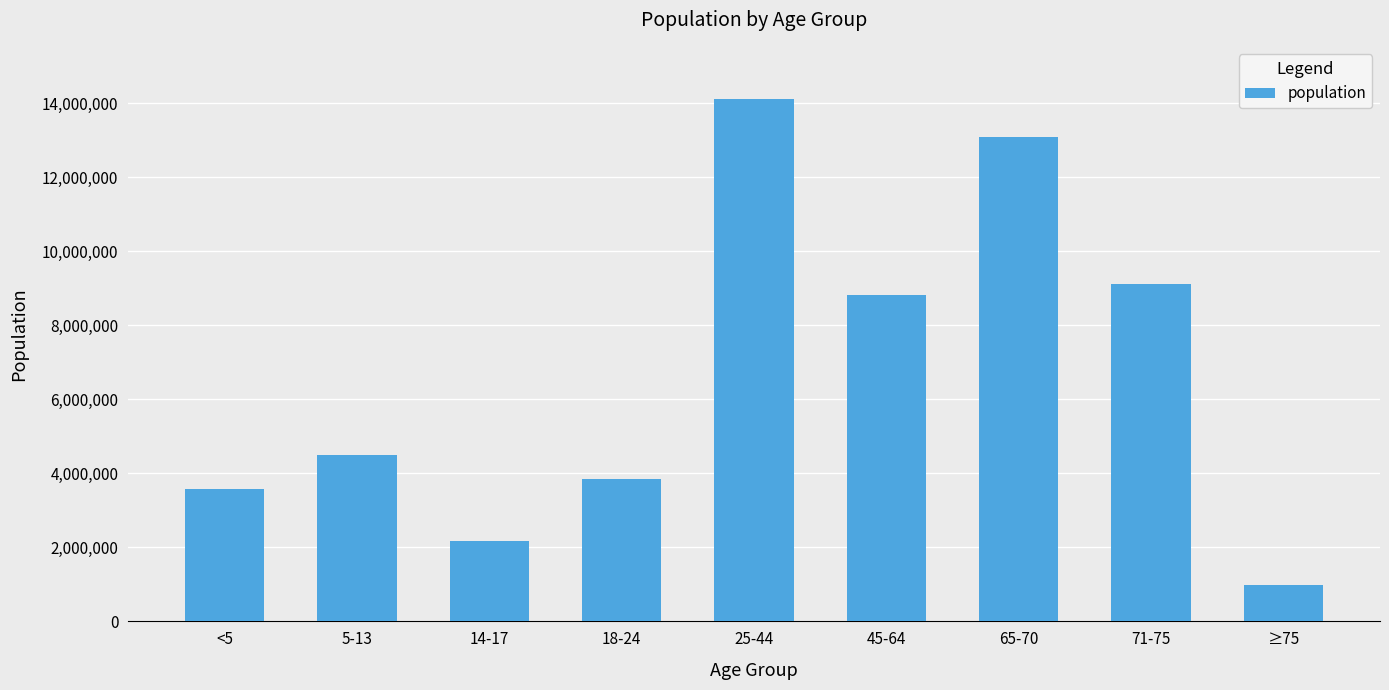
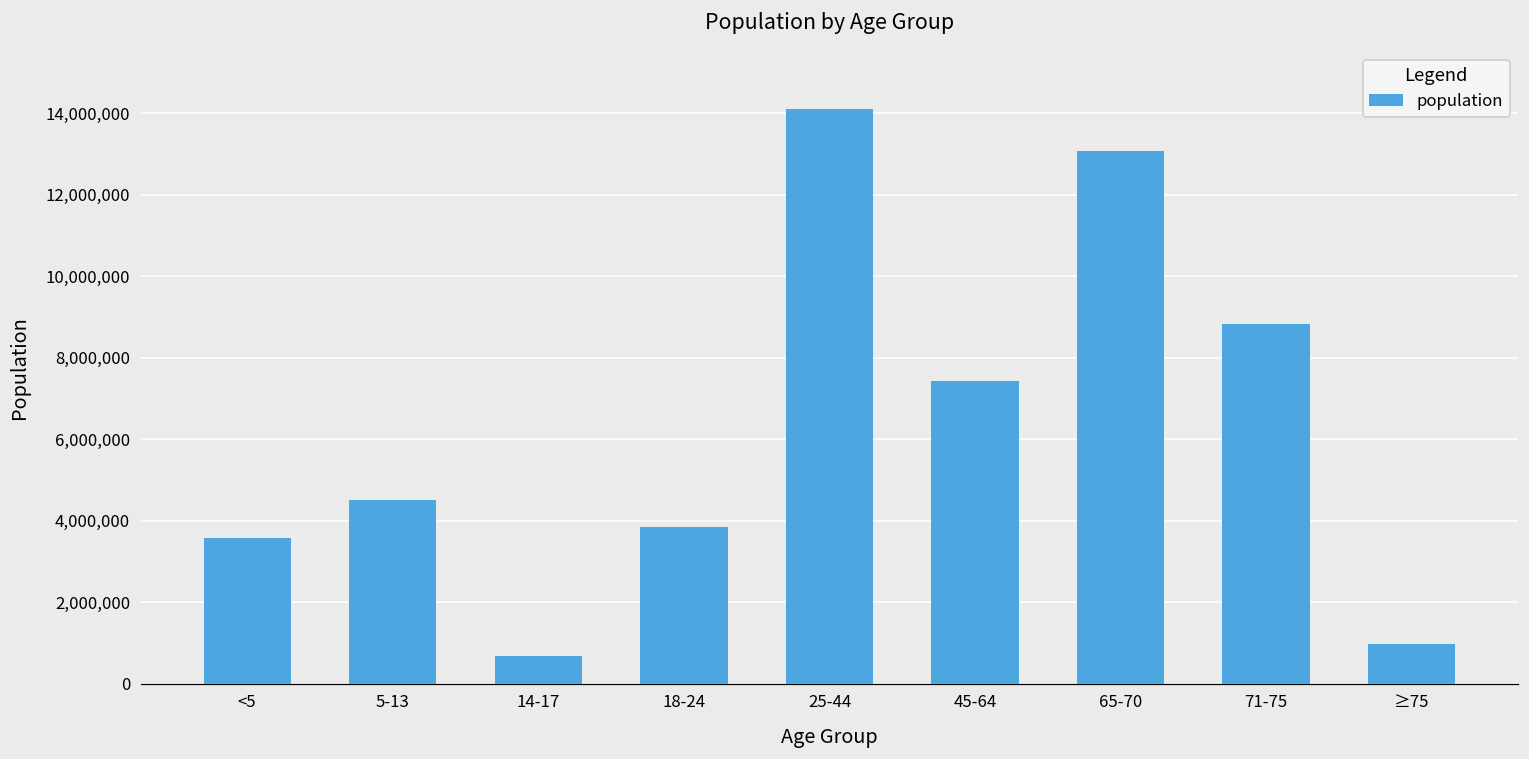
  {
    "<5": "3,600,000",
    "5-13": "4,500,000",
-   "14-17": "2,200,000",
+   "14-17": "700,000",
    "18-24": "3,900,000",
    "25-44": "14,100,000",
-   "45-64": "8,800,000",
+   "45-64": "7,400,000",
    "65-70": "13,100,000",
-   "71-75": "9,100,000",
+   "71-75": "8,800,000",
    "≥75": "1,000,000"
  }
